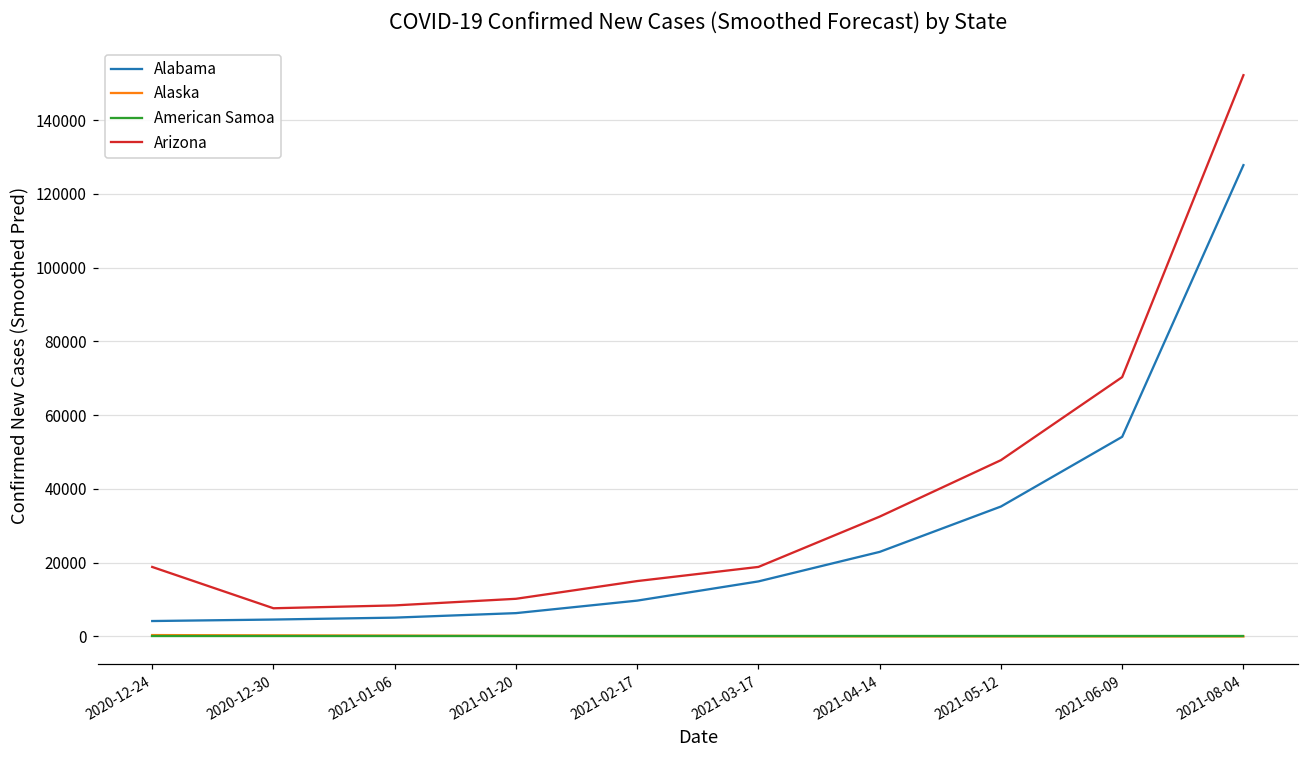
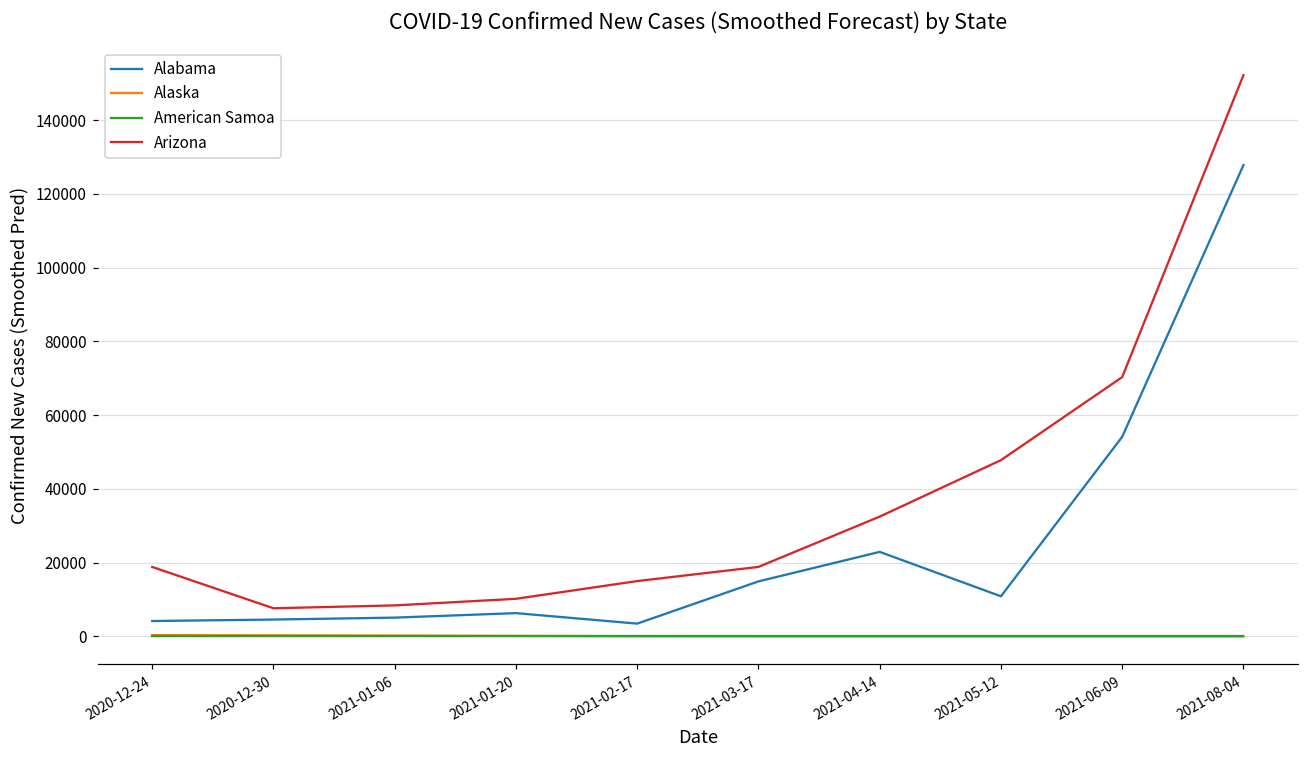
  {
    "Alabama": {
      "2020-12-24": 4000,
      "2020-12-30": 5000,
      "2021-01-06": 5000,
      "2021-01-20": 6000,
-     "2021-02-17": 10000,
+     "2021-02-17": 3000,
      "2021-03-17": 15000,
      "2021-04-14": 23000,
-     "2021-05-12": 35000,
+     "2021-05-12": 11000,
      "2021-06-09": 54000,
      "2021-08-04": 128000
    },
    "Arizona": {
      "2020-12-24": 19000,
      "2020-12-30": 8000,
      "2021-01-06": 8000,
      "2021-01-20": 10000,
      "2021-02-17": 15000,
      "2021-03-17": 19000,
      "2021-04-14": 32000,
      "2021-05-12": 48000,
      "2021-06-09": 70000,
      "2021-08-04": 152000
    }
  }
